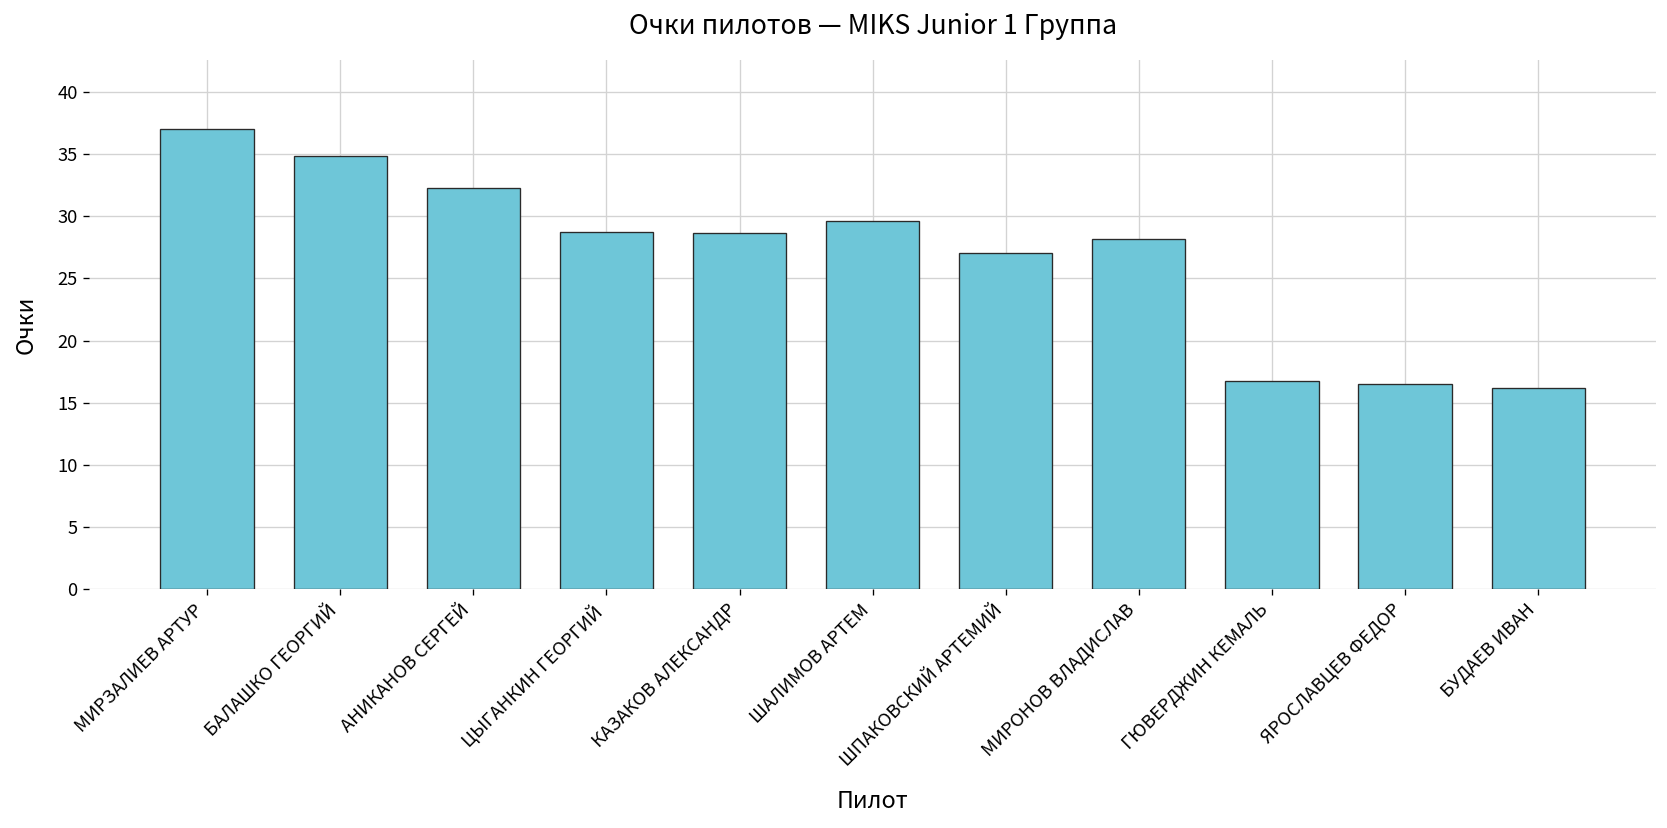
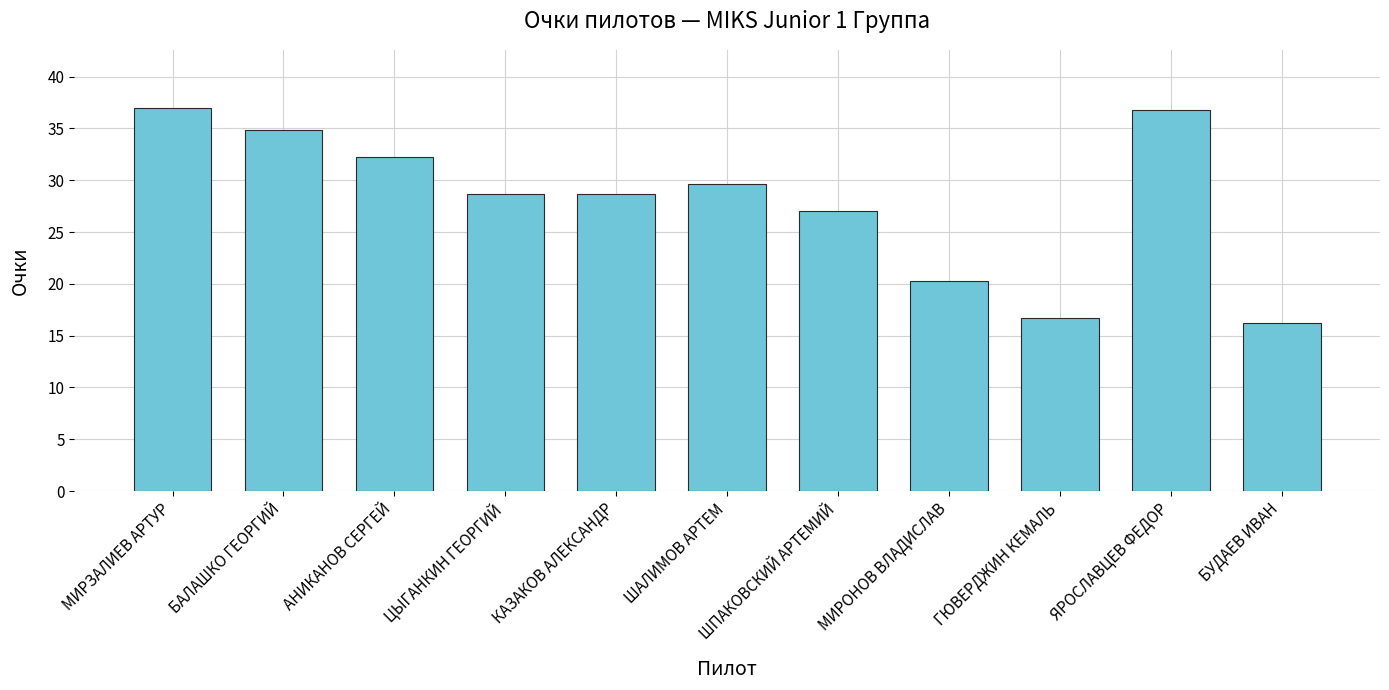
  {
    "МИРЗАЛИЕВ АРТУР": 37.0,
    "БАЛАШКО ГЕОРГИЙ": 34.9,
    "АНИКАНОВ СЕРГЕЙ": 32.3,
    "ЦЫГАНКИН ГЕОРГИЙ": 28.7,
    "КАЗАКОВ АЛЕКСАНДР": 28.7,
    "ШАЛИМОВ АРТЕМ": 29.6,
    "ШПАКОВСКИЙ АРТЕМИЙ": 27.1,
-   "МИРОНОВ ВЛАДИСЛАВ": 28.2,
+   "МИРОНОВ ВЛАДИСЛАВ": 20.3,
    "ГЮВЕРДЖИН КЕМАЛЬ": 16.7,
-   "ЯРОСЛАВЦЕВ ФЕДОР": 16.5,
+   "ЯРОСЛАВЦЕВ ФЕДОР": 36.8,
    "БУДАЕВ ИВАН": 16.2
  }
